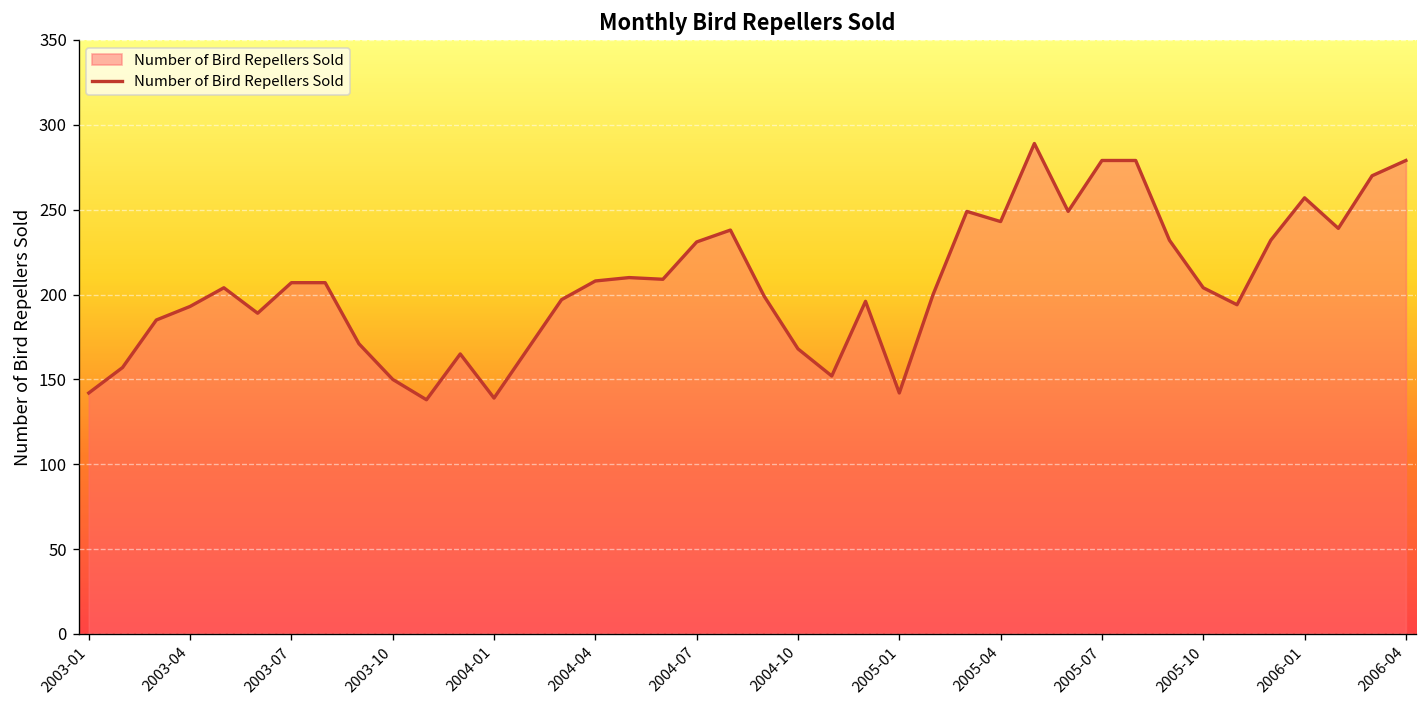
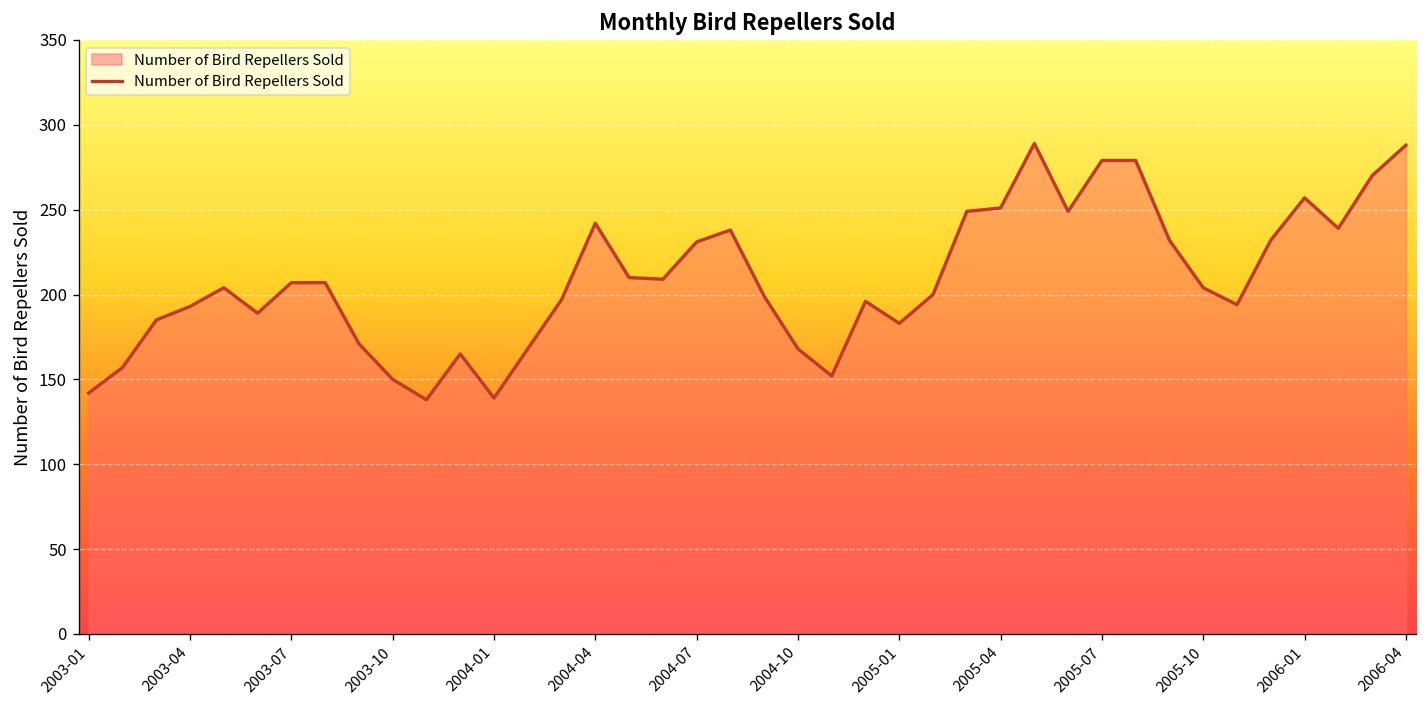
  {
    "2003-01": 142,
    "2003-04": 193,
    "2003-07": 207,
    "2003-10": 150,
    "2004-01": 139,
-   "2004-04": 208,
+   "2004-04": 242,
    "2004-07": 231,
    "2004-10": 168,
-   "2005-01": 142,
-   "2005-04": 243,
+   "2005-01": 183,
+   "2005-04": 251,
    "2005-07": 279,
    "2005-10": 204,
    "2006-01": 257,
-   "2006-04": 279
+   "2006-04": 288
  }
